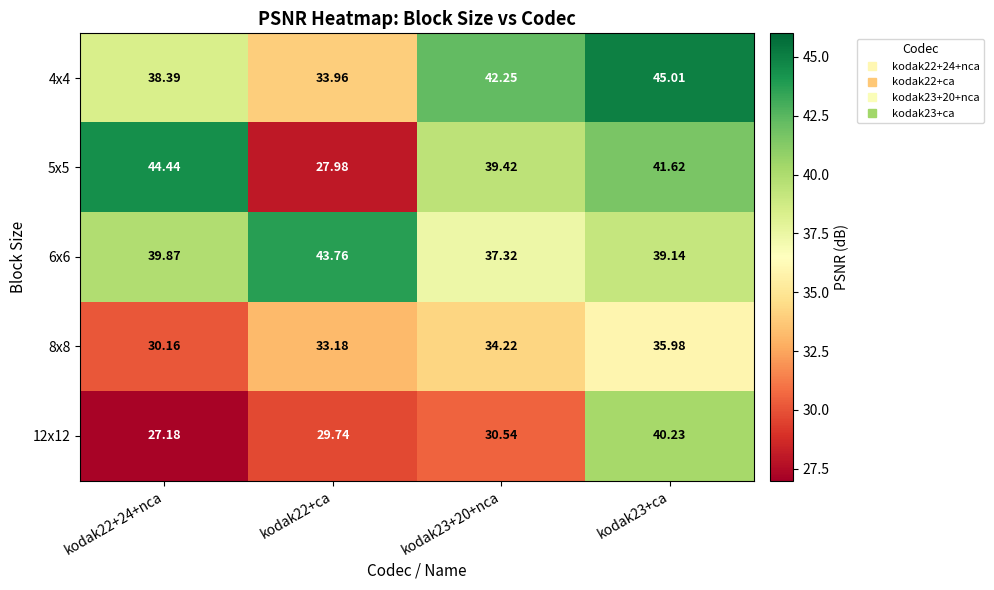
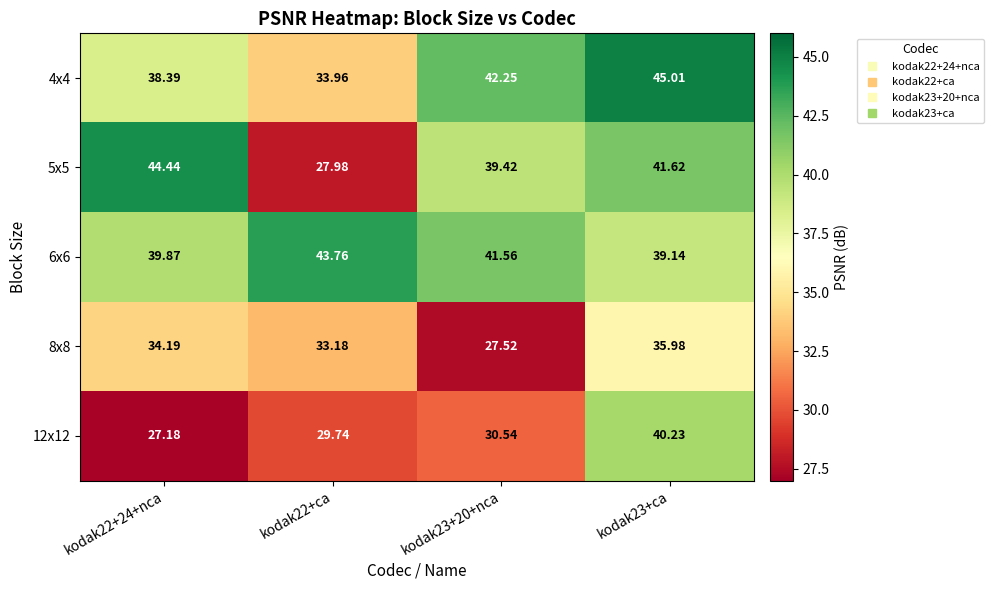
  {
    "4x4": {
      "kodak22+24+nca": 38.39,
      "kodak22+ca": 33.96,
      "kodak23+20+nca": 42.25,
      "kodak23+ca": 45.01
    },
    "5x5": {
      "kodak22+24+nca": 44.44,
      "kodak22+ca": 27.98,
      "kodak23+20+nca": 39.42,
      "kodak23+ca": 41.62
    },
    "6x6": {
      "kodak22+24+nca": 39.87,
      "kodak22+ca": 43.76,
-     "kodak23+20+nca": 37.32,
+     "kodak23+20+nca": 41.56,
      "kodak23+ca": 39.14
    },
    "8x8": {
-     "kodak22+24+nca": 30.16,
+     "kodak22+24+nca": 34.19,
      "kodak22+ca": 33.18,
-     "kodak23+20+nca": 34.22,
+     "kodak23+20+nca": 27.52,
      "kodak23+ca": 35.98
    },
    "12x12": {
      "kodak22+24+nca": 27.18,
      "kodak22+ca": 29.74,
      "kodak23+20+nca": 30.54,
      "kodak23+ca": 40.23
    }
  }
